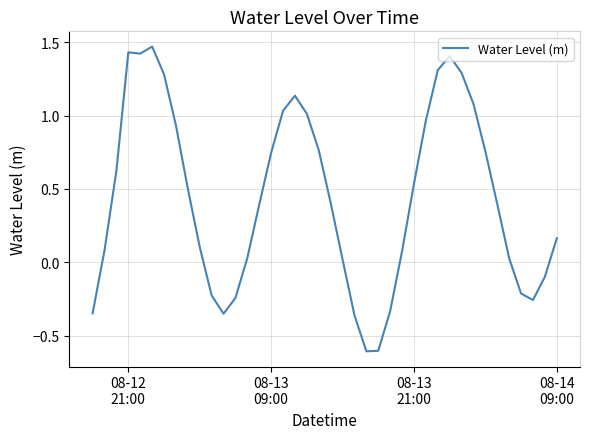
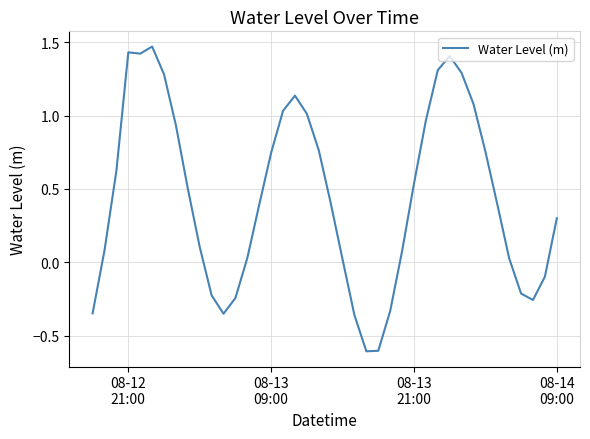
  {
    "08-12 21:00": 1.43,
    "08-13 09:00": 0.75,
    "08-13 21:00": 0.54,
-   "08-14 09:00": 0.16
+   "08-14 09:00": 0.30
  }
